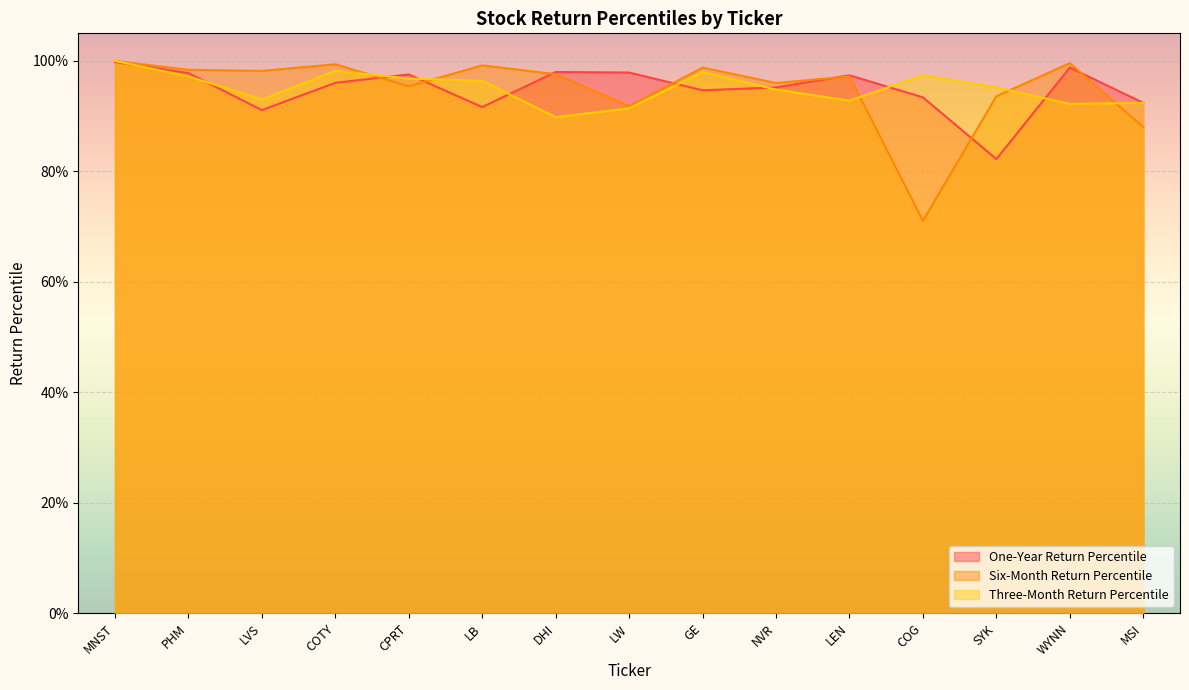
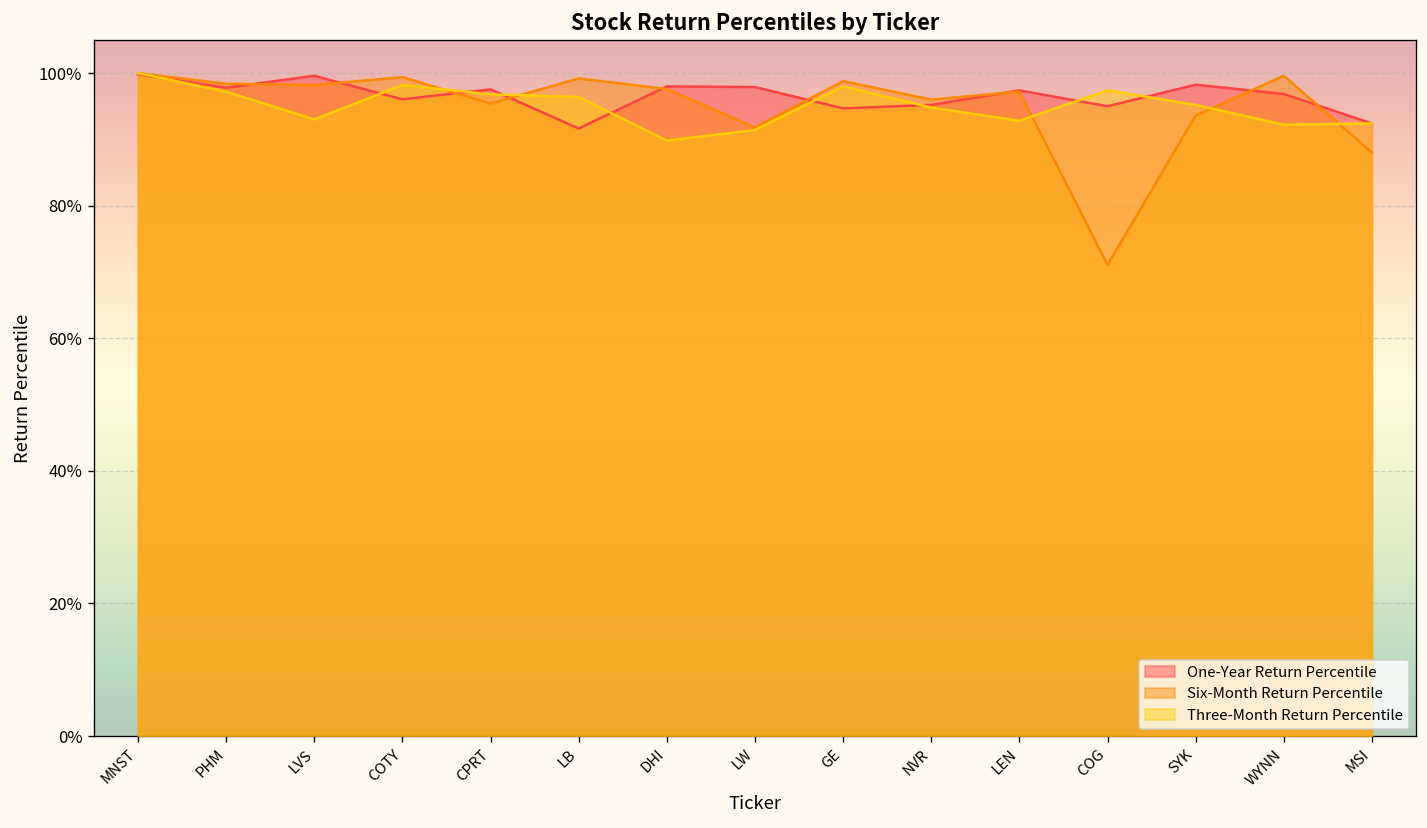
  {
    "One-Year Return Percentile": {
      "PHM": "98%",
-     "LVS": "91%",
+     "LVS": "100%",
      "COTY": "96%",
      "CPRT": "98%",
      "LB": "92%",
      "LW": "98%",
      "GE": "95%",
-     "COG": "93%",
-     "SYK": "82%",
-     "WYNN": "99%"
+     "COG": "95%",
+     "SYK": "98%",
+     "WYNN": "97%"
    }
  }
